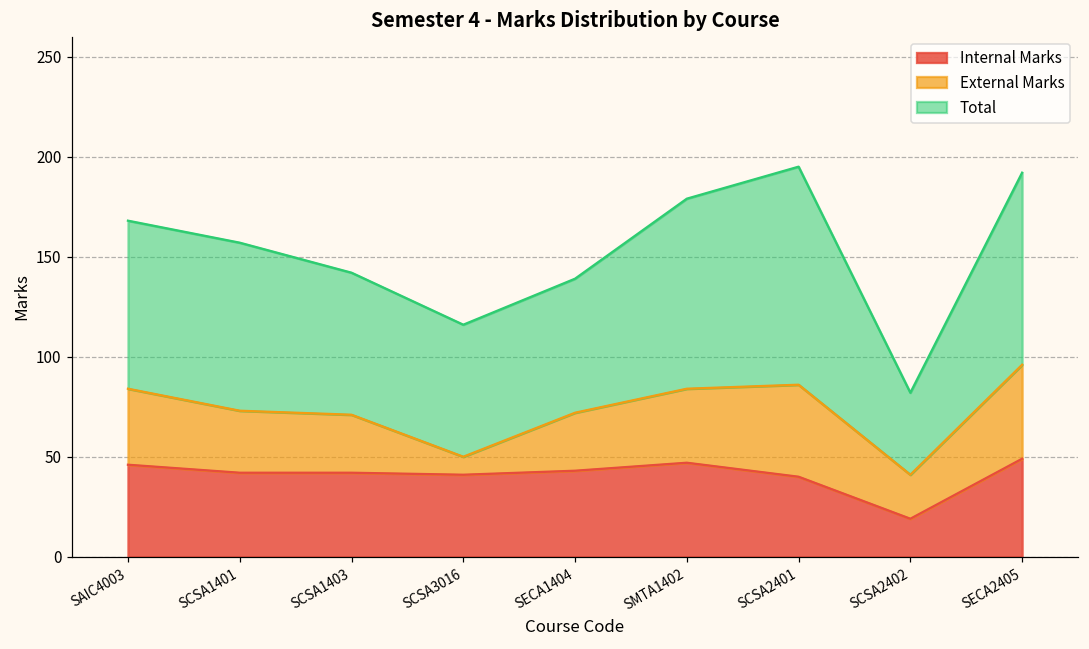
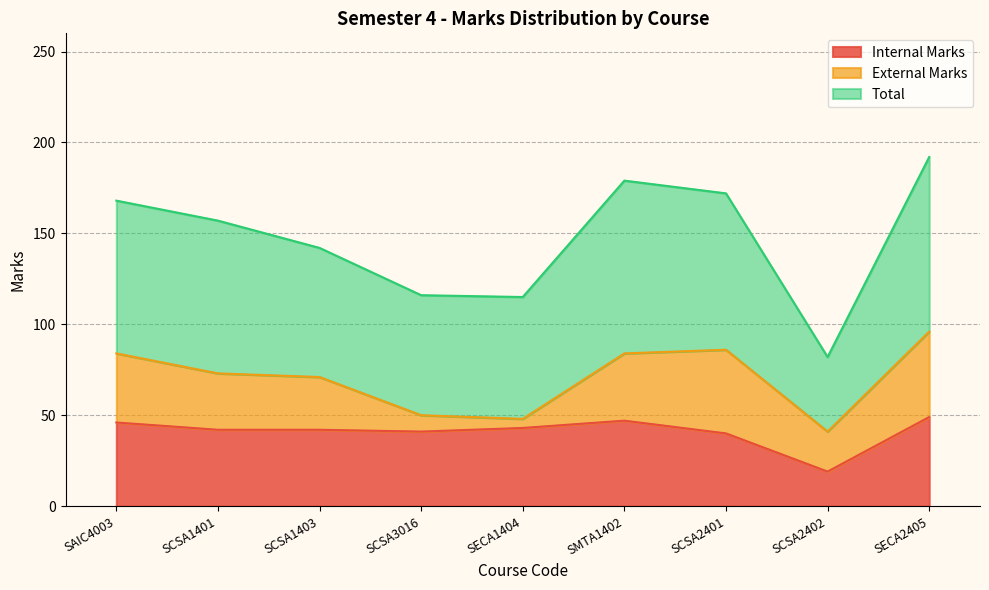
  {
    "Internal Marks": {
      "SAIC4003": 46,
      "SCSA1401": 42,
      "SCSA1403": 42,
      "SCSA3016": 41,
      "SECA1404": 43,
      "SMTA1402": 47,
      "SCSA2401": 40,
      "SCSA2402": 19,
      "SECA2405": 49
    },
    "External Marks": {
      "SAIC4003": 38,
      "SCSA1401": 31,
      "SCSA1403": 29,
      "SCSA3016": 9,
-     "SECA1404": 29,
+     "SECA1404": 5,
      "SMTA1402": 37,
      "SCSA2401": 46,
      "SCSA2402": 22,
      "SECA2405": 47
    },
    "Total": {
      "SAIC4003": 84,
      "SCSA1401": 84,
      "SCSA1403": 71,
      "SCSA3016": 66,
      "SECA1404": 67,
      "SMTA1402": 95,
-     "SCSA2401": 109,
+     "SCSA2401": 86,
      "SCSA2402": 41,
      "SECA2405": 96
    }
  }
